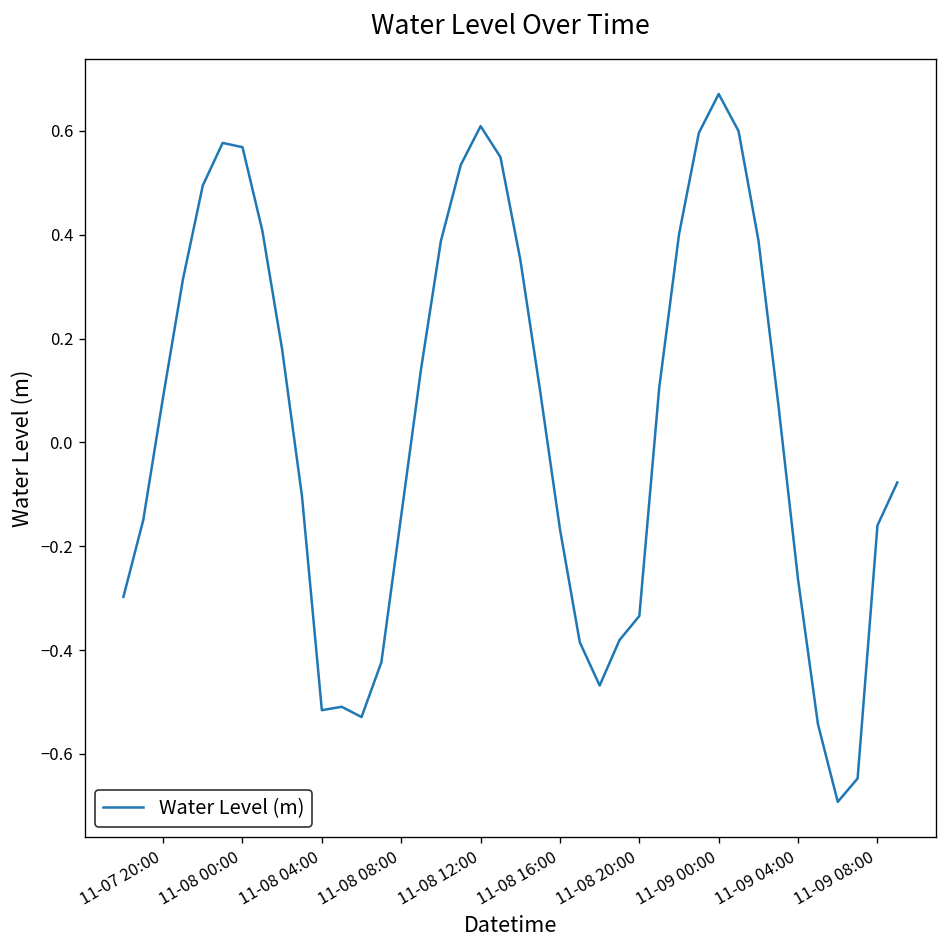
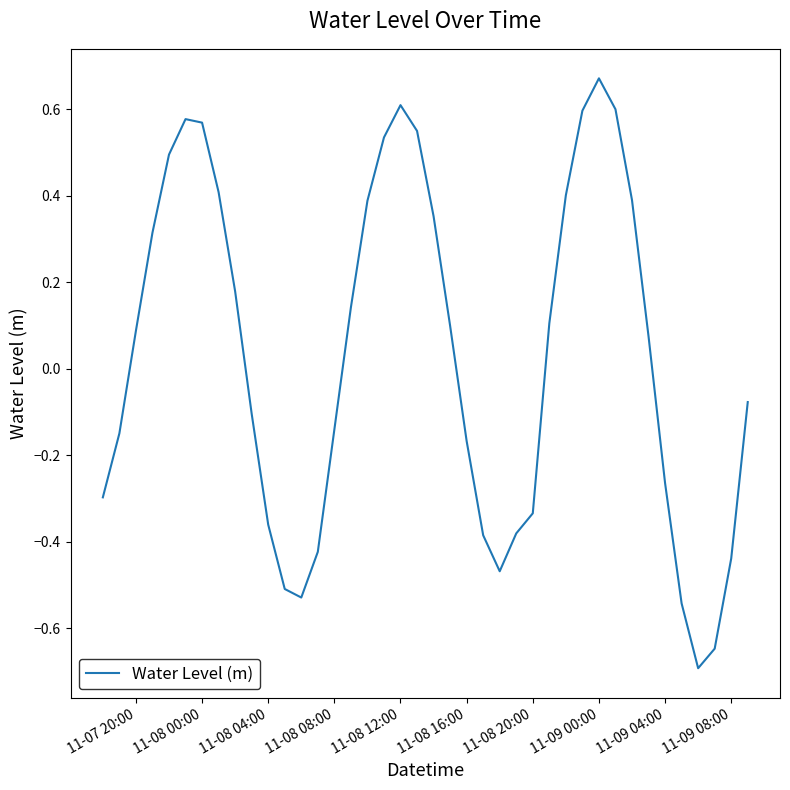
  {
    "11-07 20:00": 0.09,
    "11-08 00:00": 0.57,
-   "11-08 04:00": -0.52,
+   "11-08 04:00": -0.36,
    "11-08 08:00": -0.14,
    "11-08 12:00": 0.61,
    "11-08 16:00": -0.17,
    "11-08 20:00": -0.33,
    "11-09 00:00": 0.67,
    "11-09 04:00": -0.26,
-   "11-09 08:00": -0.16
+   "11-09 08:00": -0.44
  }
